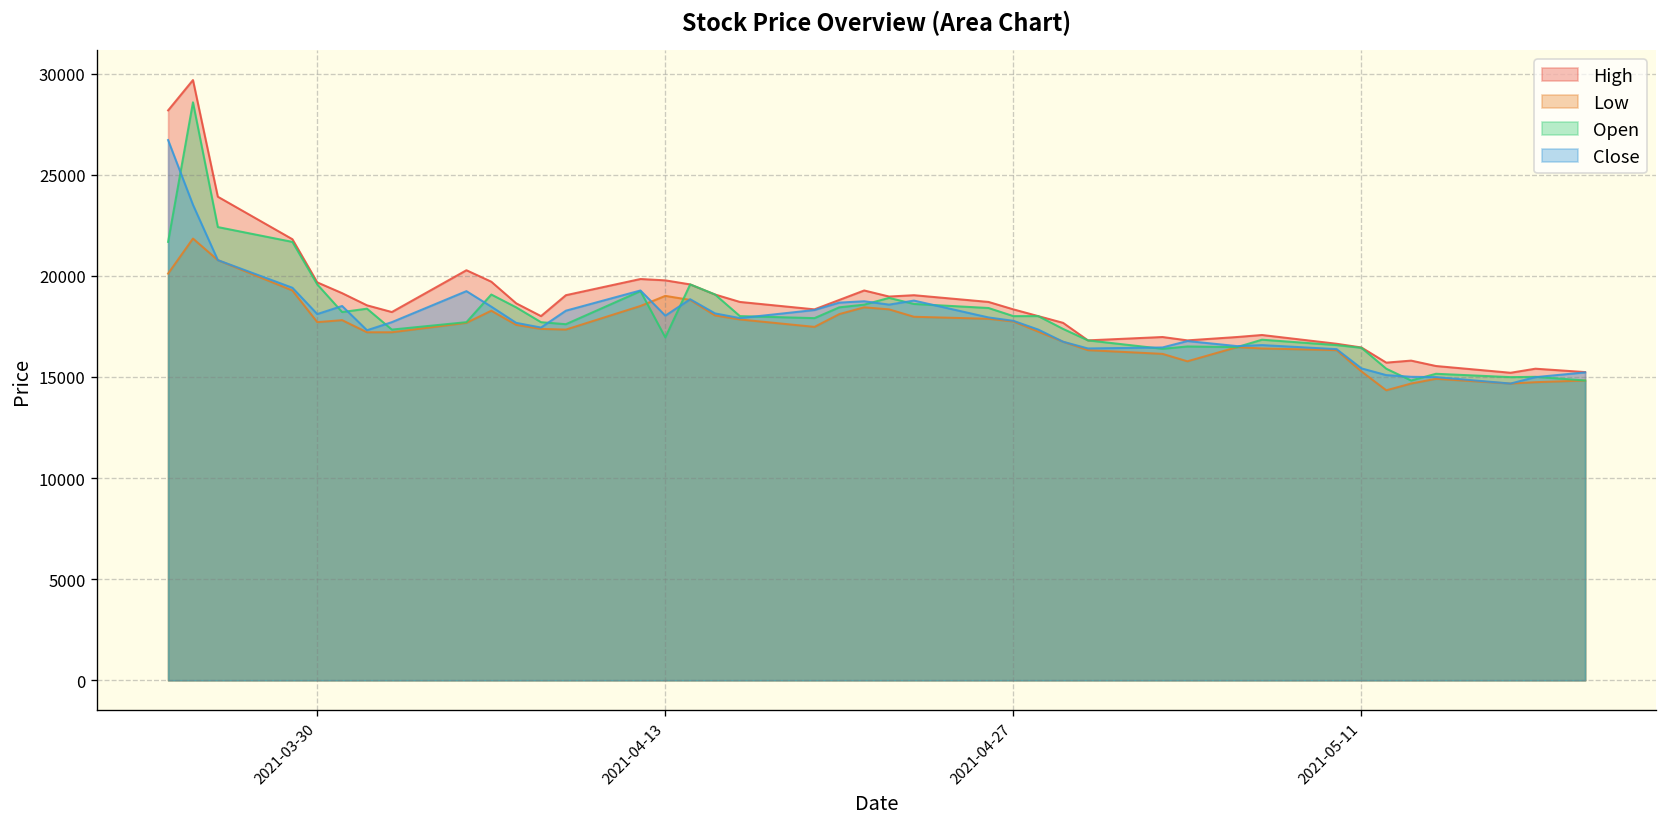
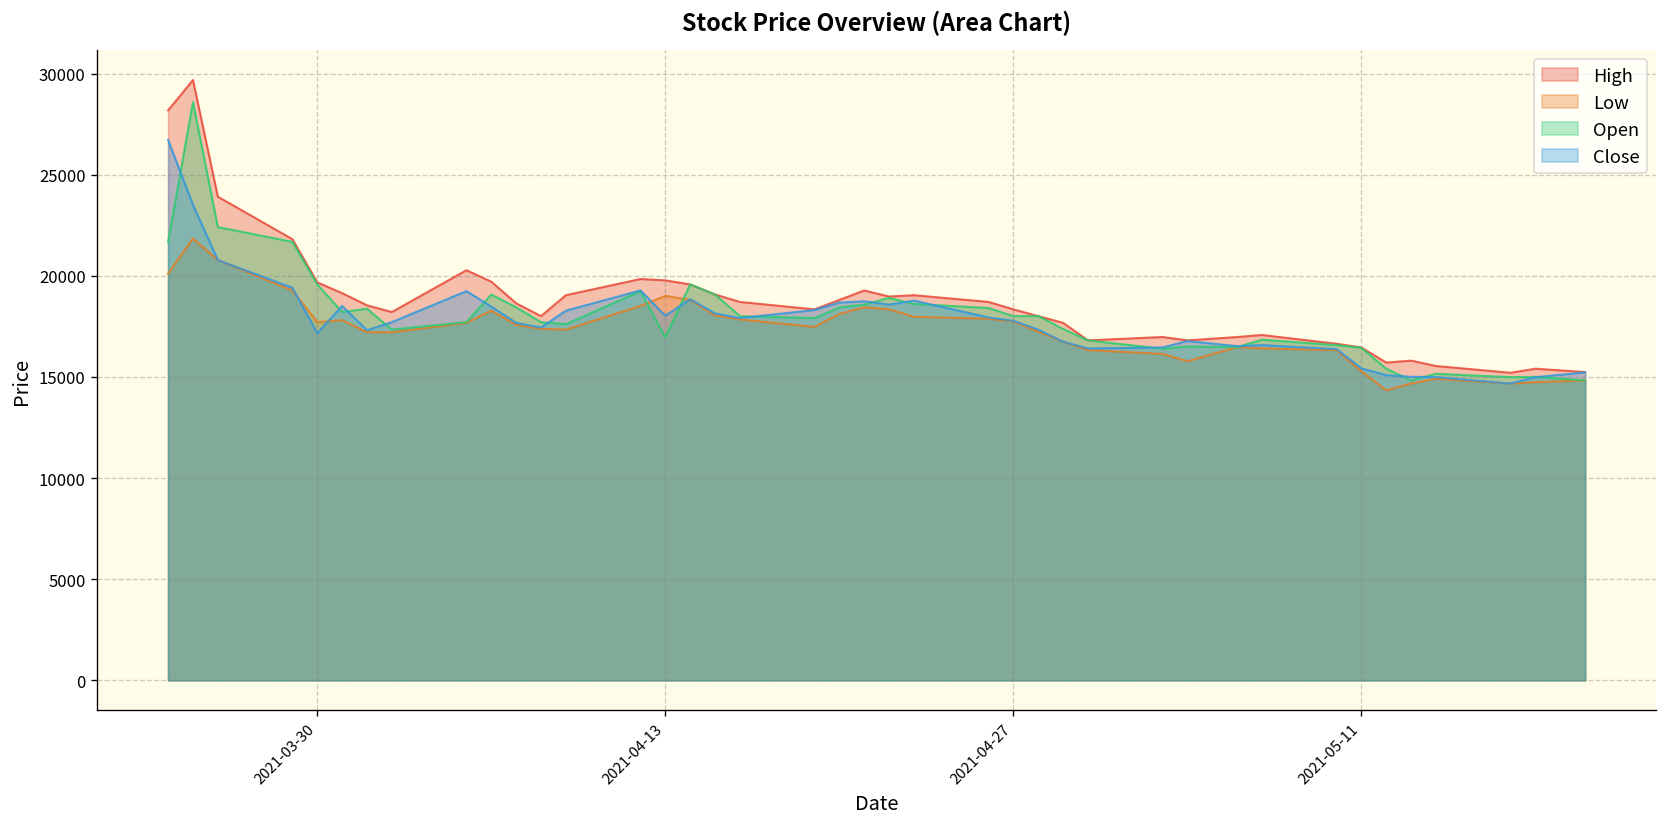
  {
    "Open": {
      "2021-04-13": 17000,
      "2021-04-27": 18000
    },
    "Close": {
-     "2021-03-30": 18100,
+     "2021-03-30": 17200,
      "2021-04-13": 18000
    }
  }
